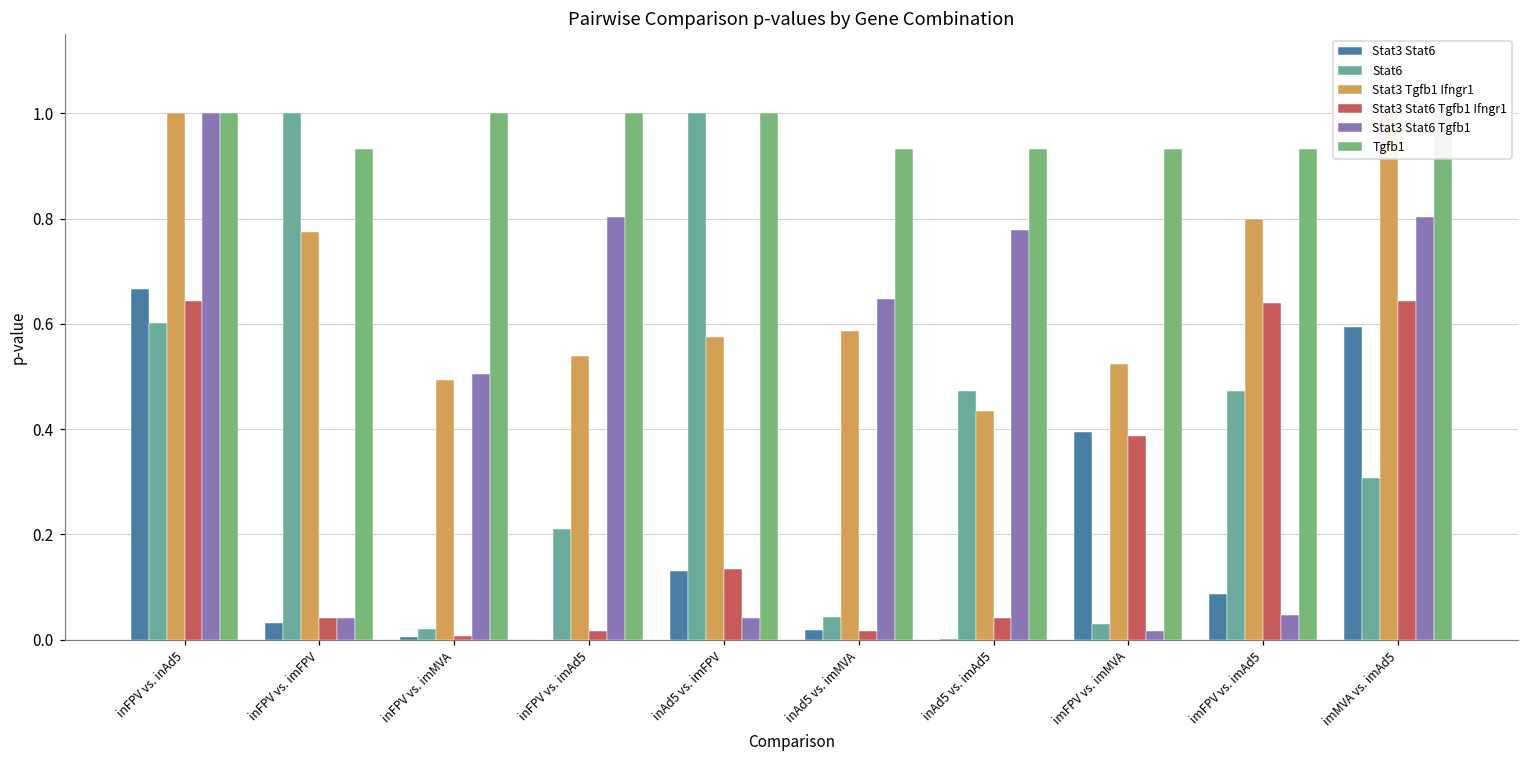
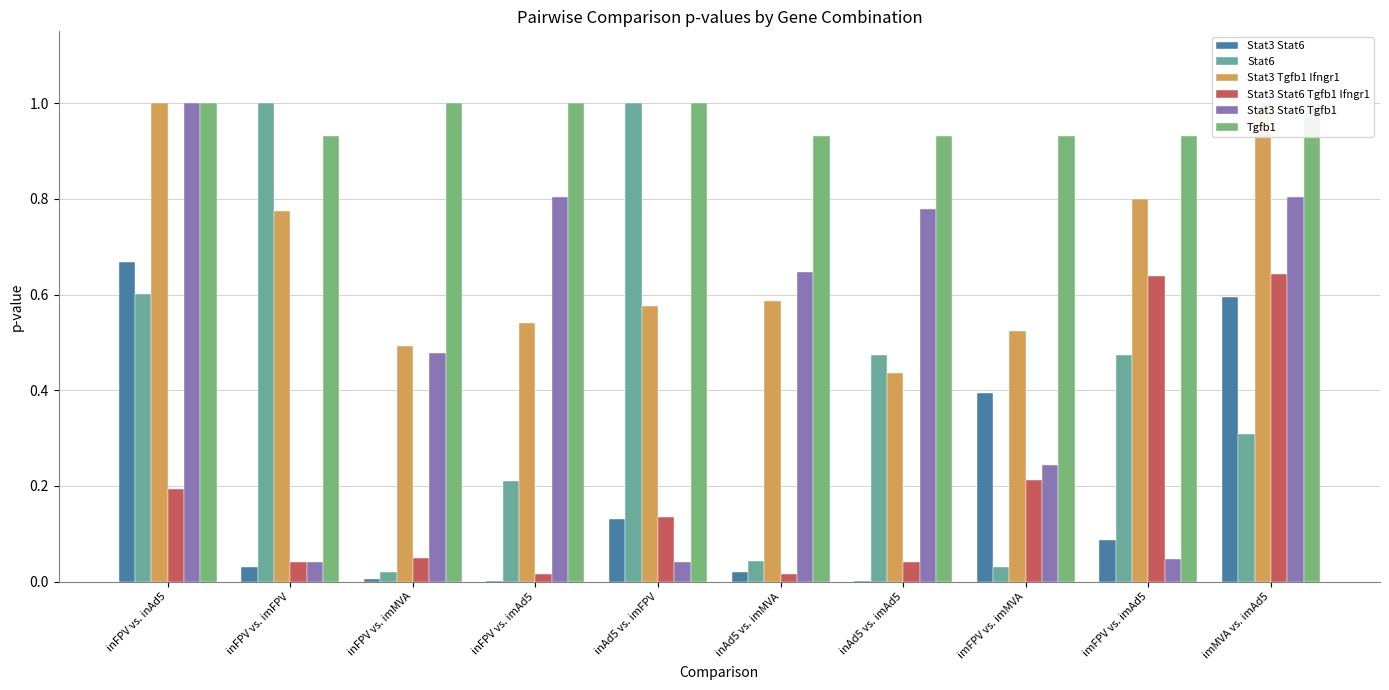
  {
    "Stat3 Tgfb1 Ifngr1": {
      "inFPV vs. inAd5": 1.00,
      "inFPV vs. imFPV": 0.78,
      "inFPV vs. imMVA": 0.49,
      "inFPV vs. imAd5": 0.54,
      "inAd5 vs. imFPV": 0.58,
      "inAd5 vs. imMVA": 0.59,
      "inAd5 vs. imAd5": 0.44,
      "imFPV vs. imMVA": 0.52,
      "imFPV vs. imAd5": 0.80
    },
    "Stat3 Stat6 Tgfb1 Ifngr1": {
-     "inFPV vs. inAd5": 0.64,
+     "inFPV vs. inAd5": 0.19,
      "inFPV vs. imFPV": 0.04,
-     "inFPV vs. imMVA": 0.01,
+     "inFPV vs. imMVA": 0.05,
      "inFPV vs. imAd5": 0.02,
      "inAd5 vs. imFPV": 0.14,
      "inAd5 vs. imMVA": 0.02,
      "inAd5 vs. imAd5": 0.04,
-     "imFPV vs. imMVA": 0.39,
+     "imFPV vs. imMVA": 0.21,
      "imFPV vs. imAd5": 0.64,
      "imMVA vs. imAd5": 0.64
    },
    "Stat3 Stat6 Tgfb1": {
      "inFPV vs. inAd5": 1.00,
      "inFPV vs. imFPV": 0.04,
-     "inFPV vs. imMVA": 0.50,
+     "inFPV vs. imMVA": 0.48,
      "inFPV vs. imAd5": 0.80,
      "inAd5 vs. imFPV": 0.04,
      "inAd5 vs. imMVA": 0.65,
      "inAd5 vs. imAd5": 0.78,
-     "imFPV vs. imMVA": 0.02,
+     "imFPV vs. imMVA": 0.24,
      "imFPV vs. imAd5": 0.05,
      "imMVA vs. imAd5": 0.80
    }
  }
